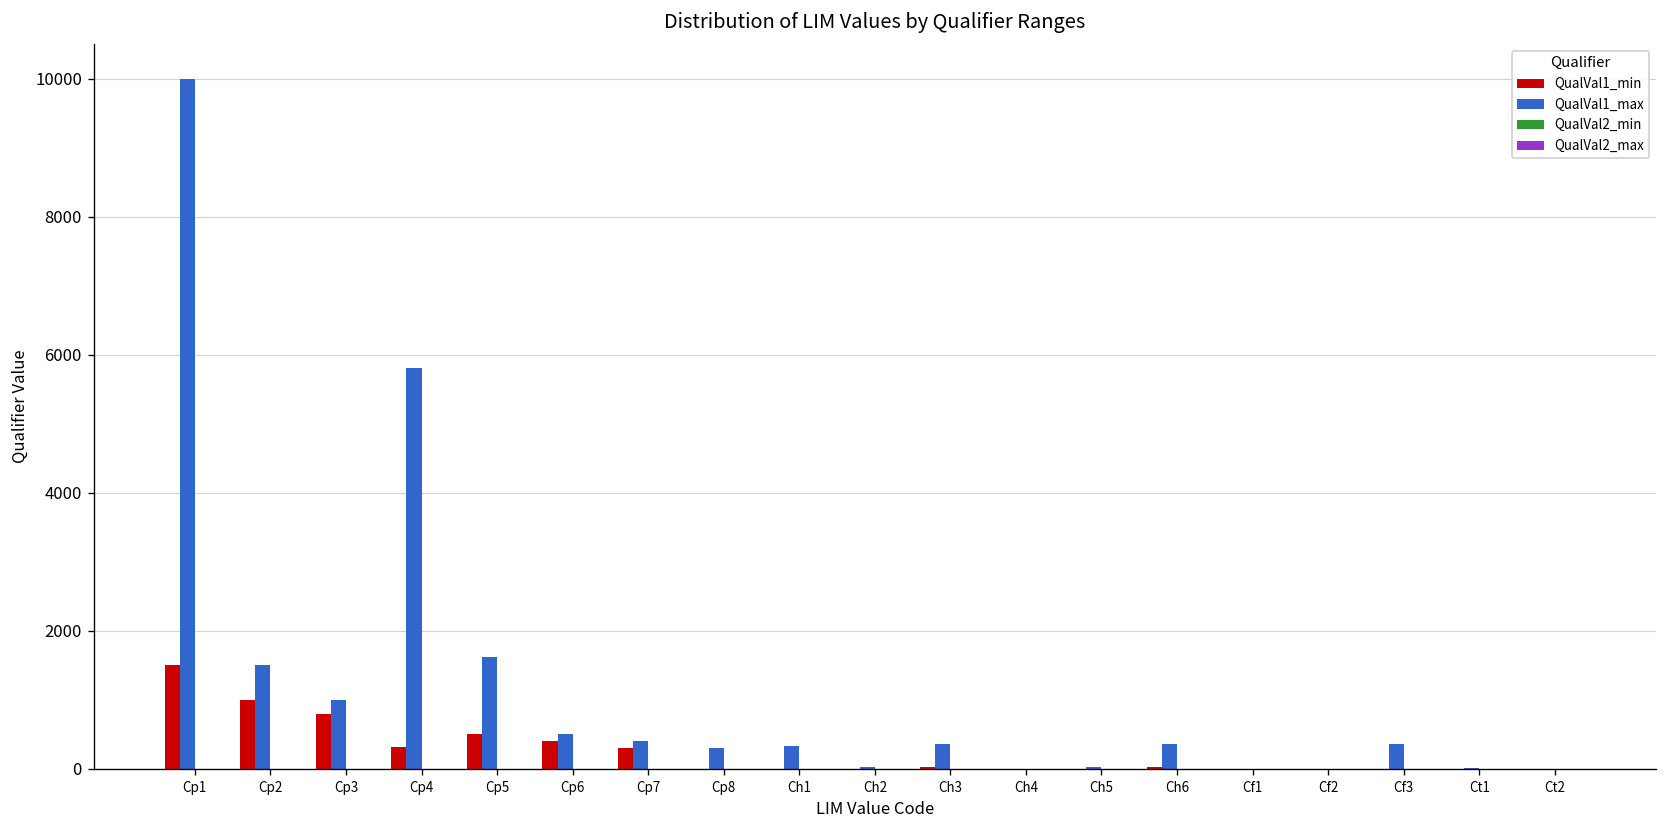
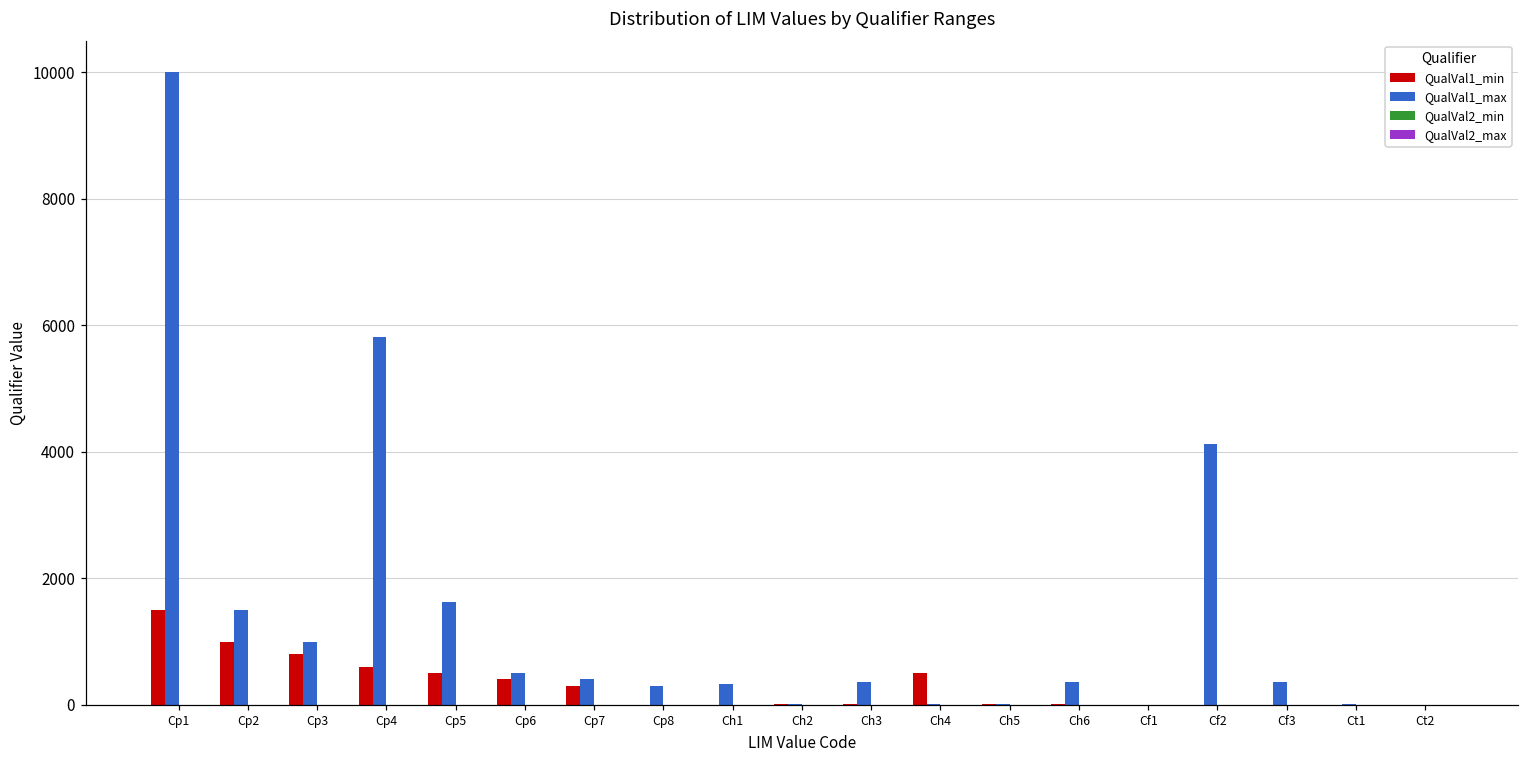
  {
    "QualVal1_min": {
      "Cp1": 1500,
      "Cp2": 1000,
      "Cp3": 800,
-     "Cp4": 300,
+     "Cp4": 600,
      "Cp5": 500,
      "Cp6": 400,
      "Cp7": 300,
      "Cp8": 0,
      "Ch1": 0,
-     "Ch4": 0,
+     "Ch4": 500,
      "Cf1": 0,
      "Ct2": 0
    },
    "QualVal1_max": {
      "Cp1": 10000,
      "Cp2": 1500,
      "Cp3": 1000,
      "Cp4": 5800,
      "Cp5": 1600,
      "Cp6": 500,
      "Cp7": 400,
      "Cp8": 300,
      "Ch1": 300,
      "Ch3": 400,
      "Ch6": 400,
-     "Cf2": 0,
+     "Cf2": 4100,
      "Cf3": 400
    },
    "QualVal2_min": {
      "Cp1": 0,
      "Cp2": 0,
      "Cp3": 0,
      "Cp4": 0,
      "Cp5": 0,
      "Cp6": 0,
      "Cp7": 0,
      "Cp8": 0,
      "Ch1": 0,
      "Ch2": 0,
      "Ch3": 0,
      "Ch4": 0,
      "Ch5": 0,
      "Ch6": 0,
      "Cf1": 0,
      "Cf2": 0,
      "Cf3": 0,
      "Ct1": 0,
      "Ct2": 0
    },
    "QualVal2_max": {
      "Cp1": 0,
      "Cp2": 0,
      "Cp3": 0,
      "Cp4": 0,
      "Cp5": 0,
      "Cp6": 0,
      "Cp7": 0,
      "Cp8": 0,
      "Ch1": 0,
      "Ch2": 0,
      "Ch3": 0,
      "Ch4": 0,
      "Ch5": 0,
      "Ch6": 0,
      "Cf1": 0,
      "Cf2": 0,
      "Cf3": 0,
      "Ct1": 0,
      "Ct2": 0
    }
  }
